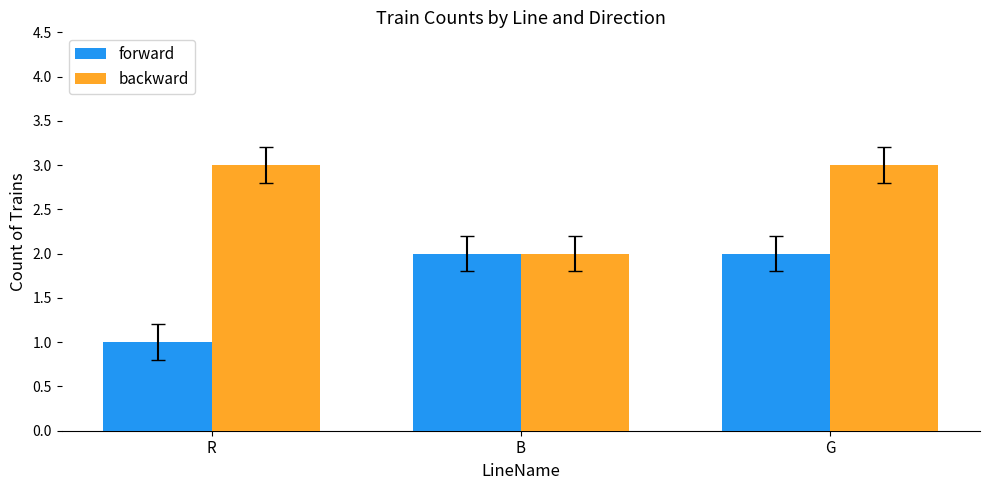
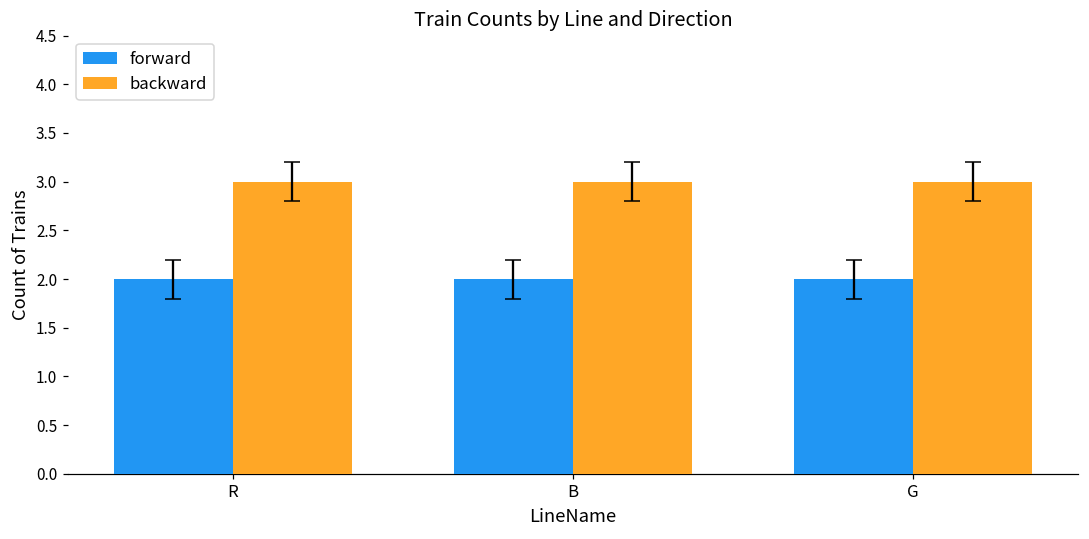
  {
    "forward": {
-     "R": 1,
+     "R": 2,
      "B": 2,
      "G": 2
    },
    "backward": {
      "R": 3,
-     "B": 2,
+     "B": 3,
      "G": 3
    }
  }
